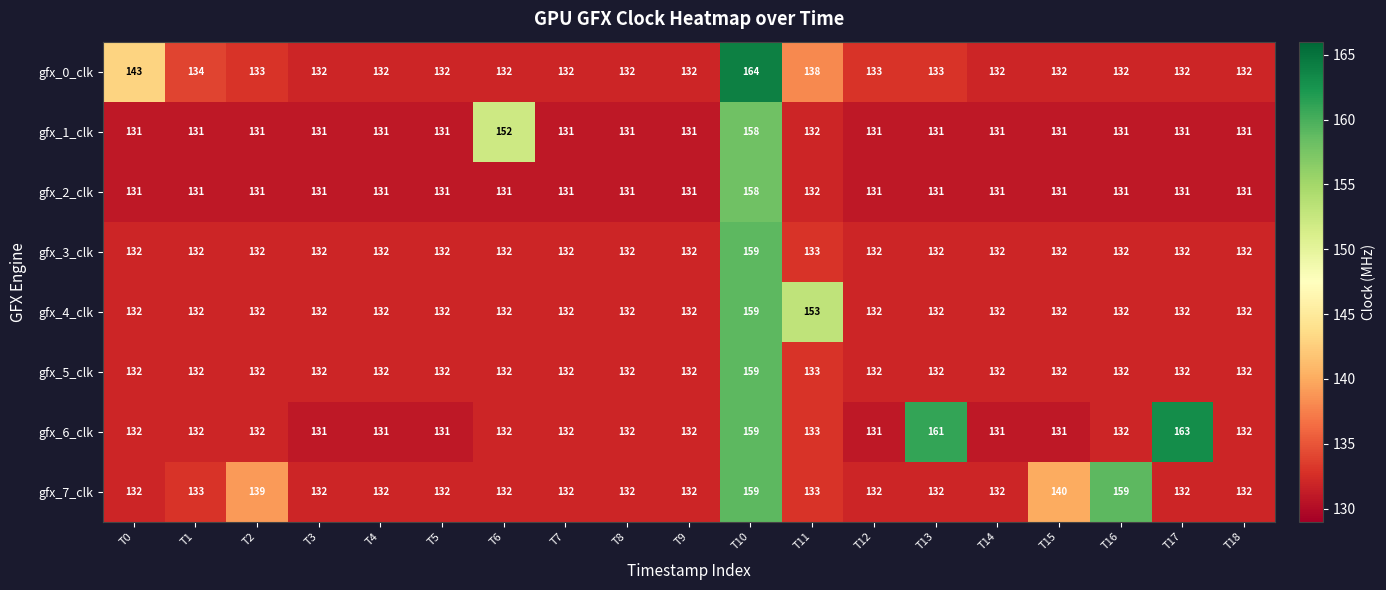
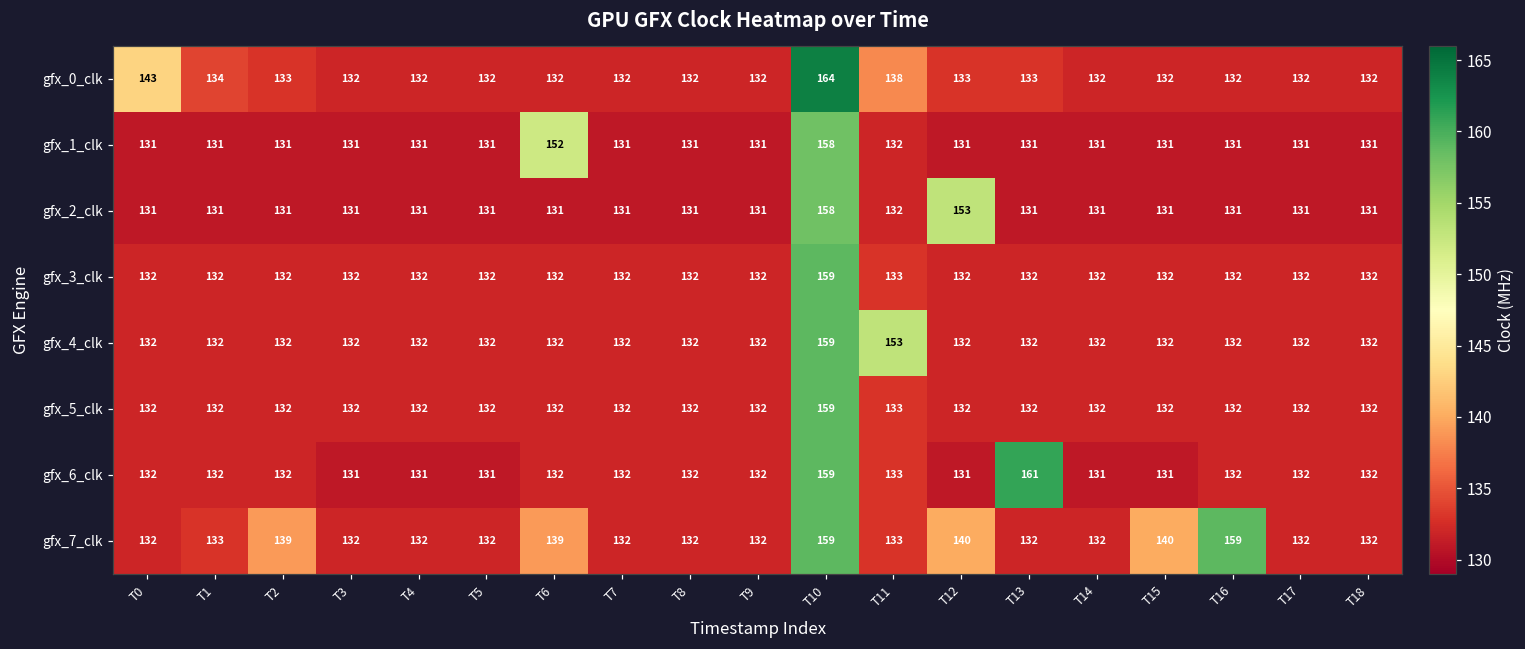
  {
    "gfx_0_clk": {
      "T0": 143,
      "T1": 134,
      "T2": 133,
      "T3": 132,
      "T4": 132,
      "T5": 132,
      "T6": 132,
      "T7": 132,
      "T8": 132,
      "T9": 132,
      "T10": 164,
      "T11": 138,
      "T12": 133,
      "T13": 133,
      "T14": 132,
      "T15": 132,
      "T16": 132,
      "T17": 132,
      "T18": 132
    },
    "gfx_1_clk": {
      "T0": 131,
      "T1": 131,
      "T2": 131,
      "T3": 131,
      "T4": 131,
      "T5": 131,
      "T6": 152,
      "T7": 131,
      "T8": 131,
      "T9": 131,
      "T10": 158,
      "T11": 132,
      "T12": 131,
      "T13": 131,
      "T14": 131,
      "T15": 131,
      "T16": 131,
      "T17": 131,
      "T18": 131
    },
    "gfx_2_clk": {
      "T0": 131,
      "T1": 131,
      "T2": 131,
      "T3": 131,
      "T4": 131,
      "T5": 131,
      "T6": 131,
      "T7": 131,
      "T8": 131,
      "T9": 131,
      "T10": 158,
      "T11": 132,
-     "T12": 131,
+     "T12": 153,
      "T13": 131,
      "T14": 131,
      "T15": 131,
      "T16": 131,
      "T17": 131,
      "T18": 131
    },
    "gfx_3_clk": {
      "T0": 132,
      "T1": 132,
      "T2": 132,
      "T3": 132,
      "T4": 132,
      "T5": 132,
      "T6": 132,
      "T7": 132,
      "T8": 132,
      "T9": 132,
      "T10": 159,
      "T11": 133,
      "T12": 132,
      "T13": 132,
      "T14": 132,
      "T15": 132,
      "T16": 132,
      "T17": 132,
      "T18": 132
    },
    "gfx_4_clk": {
      "T0": 132,
      "T1": 132,
      "T2": 132,
      "T3": 132,
      "T4": 132,
      "T5": 132,
      "T6": 132,
      "T7": 132,
      "T8": 132,
      "T9": 132,
      "T10": 159,
      "T11": 153,
      "T12": 132,
      "T13": 132,
      "T14": 132,
      "T15": 132,
      "T16": 132,
      "T17": 132,
      "T18": 132
    },
    "gfx_5_clk": {
      "T0": 132,
      "T1": 132,
      "T2": 132,
      "T3": 132,
      "T4": 132,
      "T5": 132,
      "T6": 132,
      "T7": 132,
      "T8": 132,
      "T9": 132,
      "T10": 159,
      "T11": 133,
      "T12": 132,
      "T13": 132,
      "T14": 132,
      "T15": 132,
      "T16": 132,
      "T17": 132,
      "T18": 132
    },
    "gfx_6_clk": {
      "T0": 132,
      "T1": 132,
      "T2": 132,
      "T3": 131,
      "T4": 131,
      "T5": 131,
      "T6": 132,
      "T7": 132,
      "T8": 132,
      "T9": 132,
      "T10": 159,
      "T11": 133,
      "T12": 131,
      "T13": 161,
      "T14": 131,
      "T15": 131,
      "T16": 132,
-     "T17": 163,
+     "T17": 132,
      "T18": 132
    },
    "gfx_7_clk": {
      "T0": 132,
      "T1": 133,
      "T2": 139,
      "T3": 132,
      "T4": 132,
      "T5": 132,
-     "T6": 132,
+     "T6": 139,
      "T7": 132,
      "T8": 132,
      "T9": 132,
      "T10": 159,
      "T11": 133,
-     "T12": 132,
+     "T12": 140,
      "T13": 132,
      "T14": 132,
      "T15": 140,
      "T16": 159,
      "T17": 132,
      "T18": 132
    }
  }
